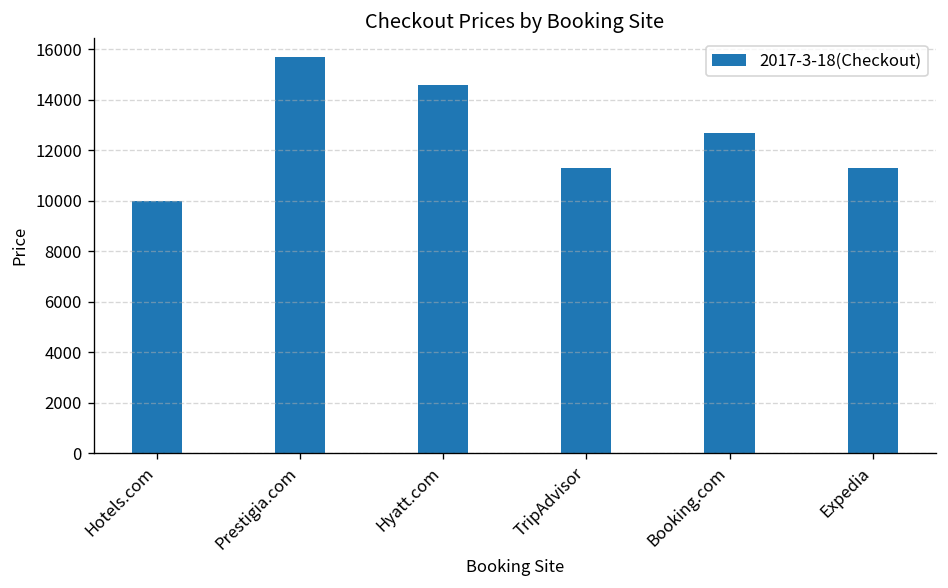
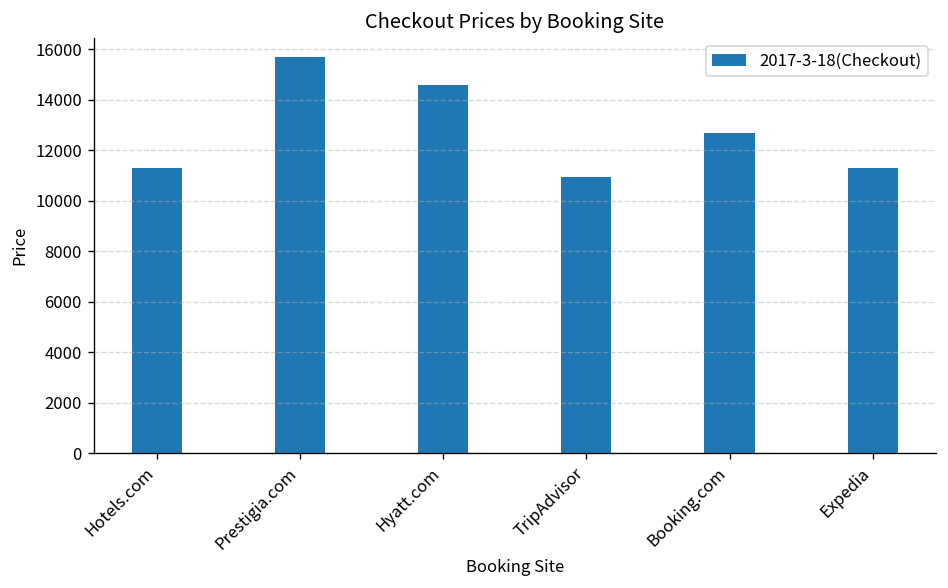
  {
-   "Hotels.com": 10000,
+   "Hotels.com": 11300,
    "Prestigia.com": 15700,
    "Hyatt.com": 14600,
-   "TripAdvisor": 11300,
+   "TripAdvisor": 10900,
    "Booking.com": 12700,
    "Expedia": 11300
  }
